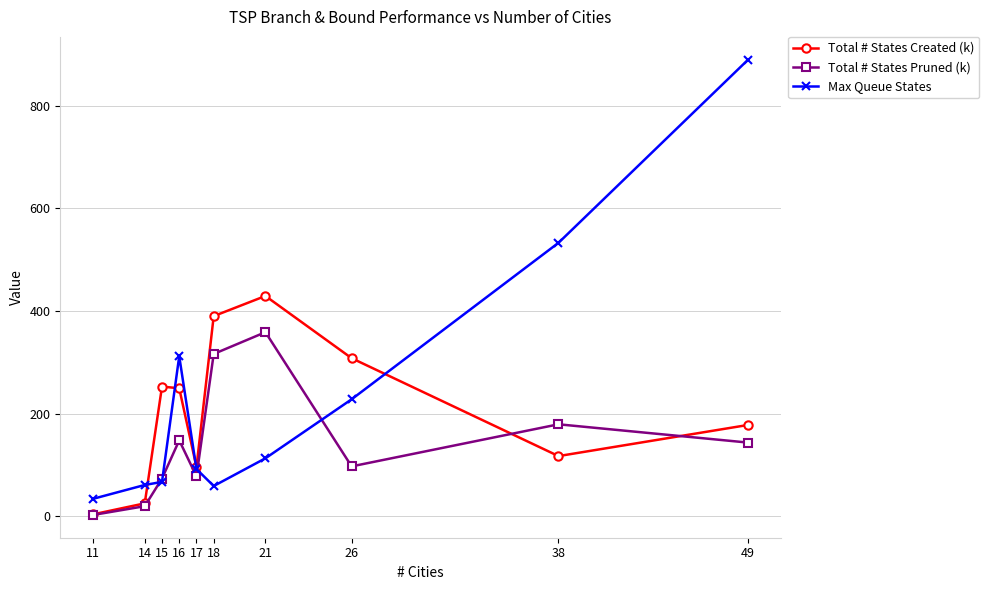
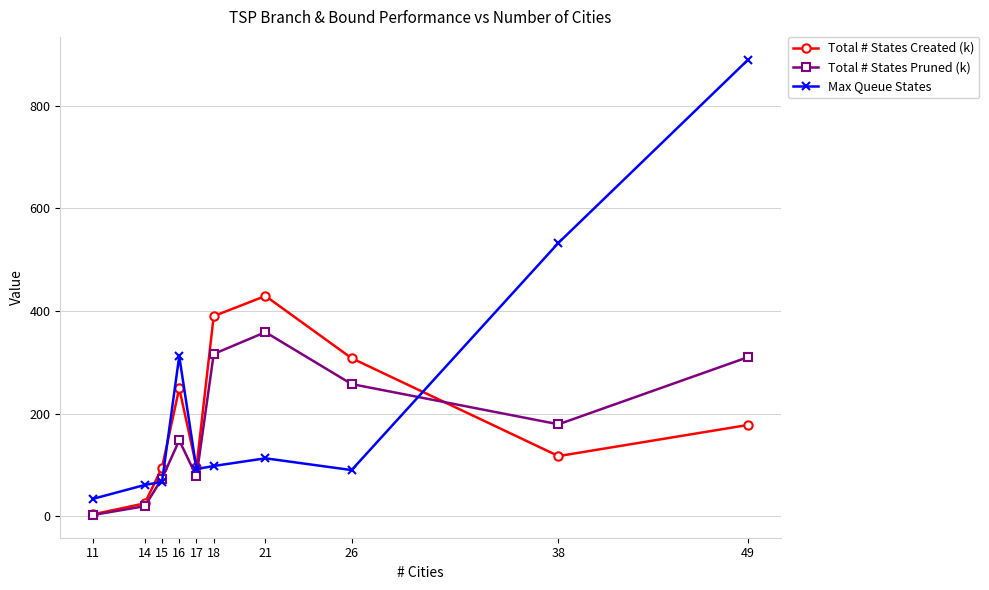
  {
    "Total # States Created (k)": {
      "14": 30,
-     "15": 250,
+     "15": 90,
      "16": 250,
      "18": 390,
      "21": 430,
      "26": 310,
      "38": 120,
      "49": 180
    },
    "Total # States Pruned (k)": {
      "14": 20,
      "15": 70,
      "16": 150,
      "17": 80,
      "18": 320,
      "21": 360,
-     "26": 100,
+     "26": 260,
      "38": 180,
-     "49": 140
+     "49": 310
    },
    "Max Queue States": {
      "11": 30,
      "14": 60,
      "15": 70,
      "16": 310,
-     "18": 60,
+     "18": 100,
      "21": 110,
-     "26": 230,
+     "26": 90,
      "38": 530,
      "49": 890
    }
  }
